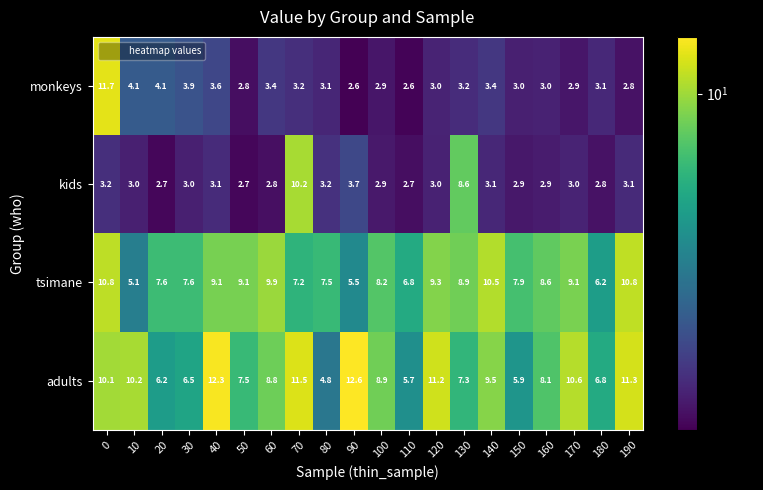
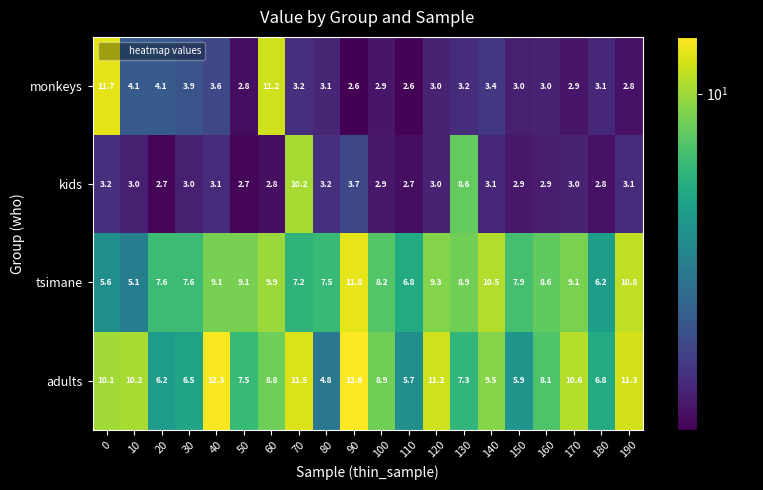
  {
    "monkeys": {
      "0": 11.7,
      "10": 4.1,
      "20": 4.1,
      "30": 3.9,
      "40": 3.6,
      "50": 2.8,
-     "60": 3.4,
+     "60": 11.2,
      "70": 3.2,
      "80": 3.1,
      "90": 2.6,
      "100": 2.9,
      "110": 2.6,
      "120": 3.0,
      "130": 3.2,
      "140": 3.4,
      "150": 3.0,
      "160": 3.0,
      "170": 2.9,
      "180": 3.1,
      "190": 2.8
    },
    "kids": {
      "0": 3.2,
      "10": 3.0,
      "20": 2.7,
      "30": 3.0,
      "40": 3.1,
      "50": 2.7,
      "60": 2.8,
      "70": 10.2,
      "80": 3.2,
      "90": 3.7,
      "100": 2.9,
      "110": 2.7,
      "120": 3.0,
      "130": 8.6,
      "140": 3.1,
      "150": 2.9,
      "160": 2.9,
      "170": 3.0,
      "180": 2.8,
      "190": 3.1
    },
    "tsimane": {
-     "0": 10.8,
+     "0": 5.6,
      "10": 5.1,
      "20": 7.6,
      "30": 7.6,
      "40": 9.1,
      "50": 9.1,
      "60": 9.9,
      "70": 7.2,
      "80": 7.5,
-     "90": 5.5,
+     "90": 11.8,
      "100": 8.2,
      "110": 6.8,
      "120": 9.3,
      "130": 8.9,
      "140": 10.5,
      "150": 7.9,
      "160": 8.6,
      "170": 9.1,
      "180": 6.2,
      "190": 10.8
    },
    "adults": {
      "0": 10.1,
      "10": 10.2,
      "20": 6.2,
      "30": 6.5,
      "40": 12.3,
      "50": 7.5,
      "60": 8.8,
      "70": 11.5,
      "80": 4.8,
      "90": 12.6,
      "100": 8.9,
      "110": 5.7,
      "120": 11.2,
      "130": 7.3,
      "140": 9.5,
      "150": 5.9,
      "160": 8.1,
      "170": 10.6,
      "180": 6.8,
      "190": 11.3
    }
  }
